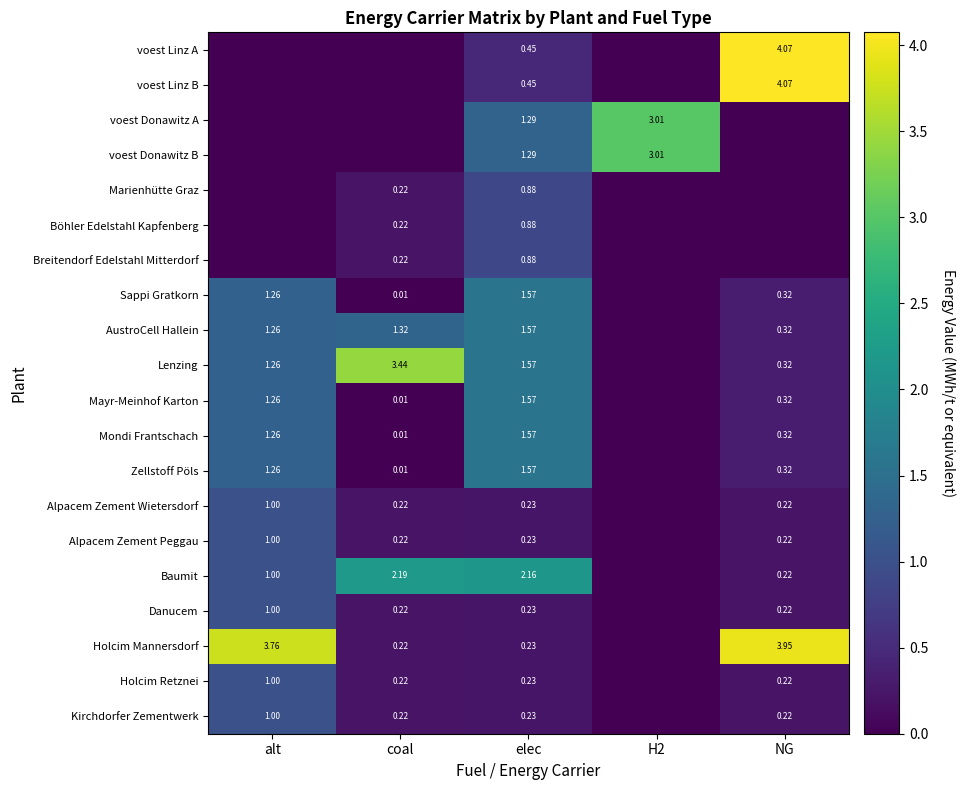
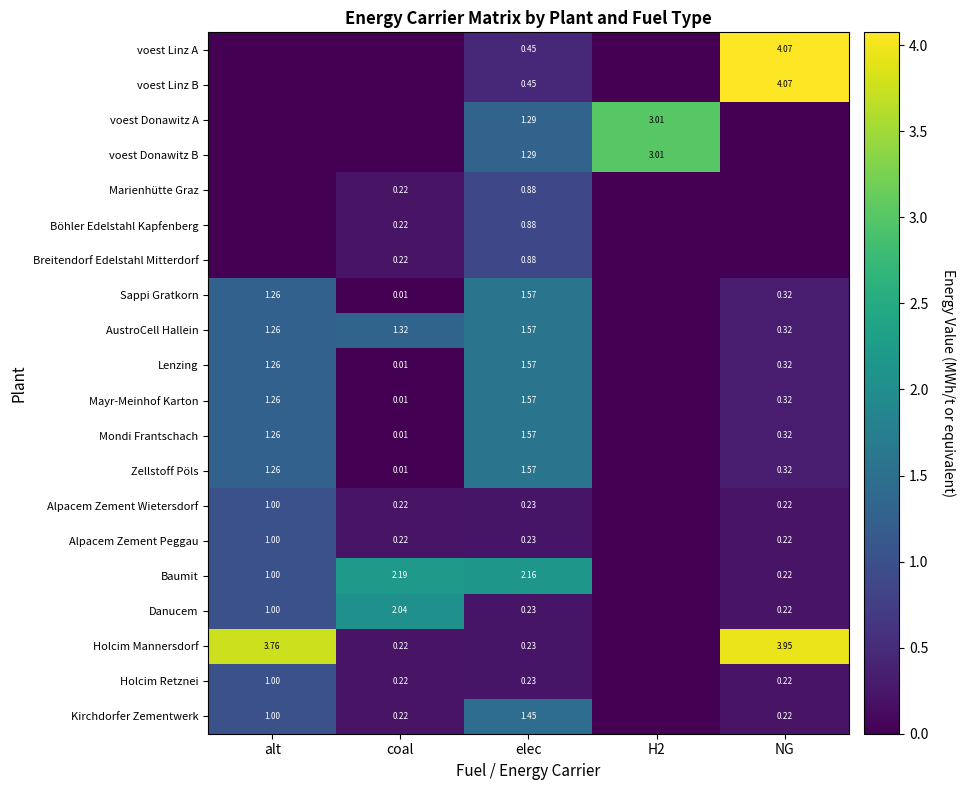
  {
    "voest Linz A": {
      "elec": 0.45,
      "NG": 4.07
    },
    "voest Linz B": {
      "elec": 0.45,
      "NG": 4.07
    },
    "voest Donawitz A": {
      "elec": 1.29,
      "H2": 3.01
    },
    "voest Donawitz B": {
      "elec": 1.29,
      "H2": 3.01
    },
    "Marienhütte Graz": {
      "coal": 0.22,
      "elec": 0.88
    },
    "Böhler Edelstahl Kapfenberg": {
      "coal": 0.22,
      "elec": 0.88
    },
    "Breitendorf Edelstahl Mitterdorf": {
      "coal": 0.22,
      "elec": 0.88
    },
    "Sappi Gratkorn": {
      "alt": 1.26,
      "coal": 0.01,
      "elec": 1.57,
      "NG": 0.32
    },
    "AustroCell Hallein": {
      "alt": 1.26,
      "coal": 1.32,
      "elec": 1.57,
      "NG": 0.32
    },
    "Lenzing": {
      "alt": 1.26,
-     "coal": 3.44,
+     "coal": 0.01,
      "elec": 1.57,
      "NG": 0.32
    },
    "Mayr-Meinhof Karton": {
      "alt": 1.26,
      "coal": 0.01,
      "elec": 1.57,
      "NG": 0.32
    },
    "Mondi Frantschach": {
      "alt": 1.26,
      "coal": 0.01,
      "elec": 1.57,
      "NG": 0.32
    },
    "Zellstoff Pöls": {
      "alt": 1.26,
      "coal": 0.01,
      "elec": 1.57,
      "NG": 0.32
    },
    "Alpacem Zement Wietersdorf": {
      "alt": 1.00,
      "coal": 0.22,
      "elec": 0.23,
      "NG": 0.22
    },
    "Alpacem Zement Peggau": {
      "alt": 1.00,
      "coal": 0.22,
      "elec": 0.23,
      "NG": 0.22
    },
    "Baumit": {
      "alt": 1.00,
      "coal": 2.19,
      "elec": 2.16,
      "NG": 0.22
    },
    "Danucem": {
      "alt": 1.00,
-     "coal": 0.22,
+     "coal": 2.04,
      "elec": 0.23,
      "NG": 0.22
    },
    "Holcim Mannersdorf": {
      "alt": 3.76,
      "coal": 0.22,
      "elec": 0.23,
      "NG": 3.95
    },
    "Holcim Retznei": {
      "alt": 1.00,
      "coal": 0.22,
      "elec": 0.23,
      "NG": 0.22
    },
    "Kirchdorfer Zementwerk": {
      "alt": 1.00,
      "coal": 0.22,
-     "elec": 0.23,
+     "elec": 1.45,
      "NG": 0.22
    }
  }
